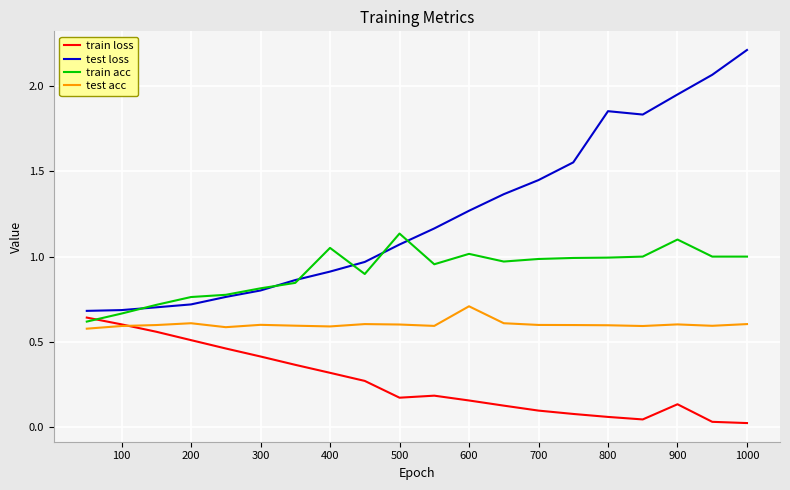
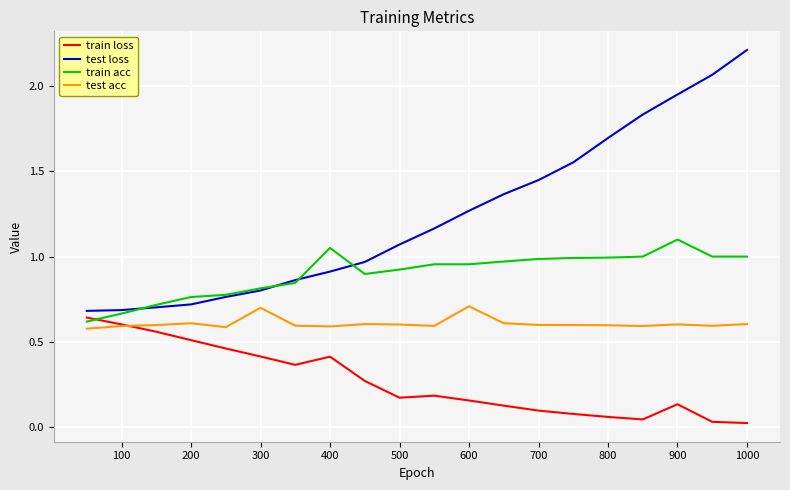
  {
    "train loss": {
      "200": 0.51,
      "300": 0.41,
-     "400": 0.32,
+     "400": 0.41,
      "500": 0.17,
      "600": 0.16,
      "700": 0.10,
      "800": 0.06,
      "900": 0.13,
      "1000": 0.02
    },
    "test loss": {
      "100": 0.69,
      "200": 0.72,
      "400": 0.91,
      "500": 1.07,
      "600": 1.27,
      "700": 1.45,
-     "800": 1.85,
+     "800": 1.70,
      "900": 1.95,
      "1000": 2.21
    },
    "train acc": {
      "100": 0.67,
      "200": 0.76,
      "400": 1.05,
-     "500": 1.14,
-     "600": 1.02,
+     "500": 0.92,
+     "600": 0.96,
      "700": 0.99,
      "800": 0.99,
      "900": 1.10,
      "1000": 1.00
    },
    "test acc": {
      "200": 0.6,
-     "300": 0.6,
+     "300": 0.7,
      "400": 0.6,
      "500": 0.6,
      "600": 0.7,
      "700": 0.6,
      "800": 0.6,
      "900": 0.6,
      "1000": 0.6
    }
  }
